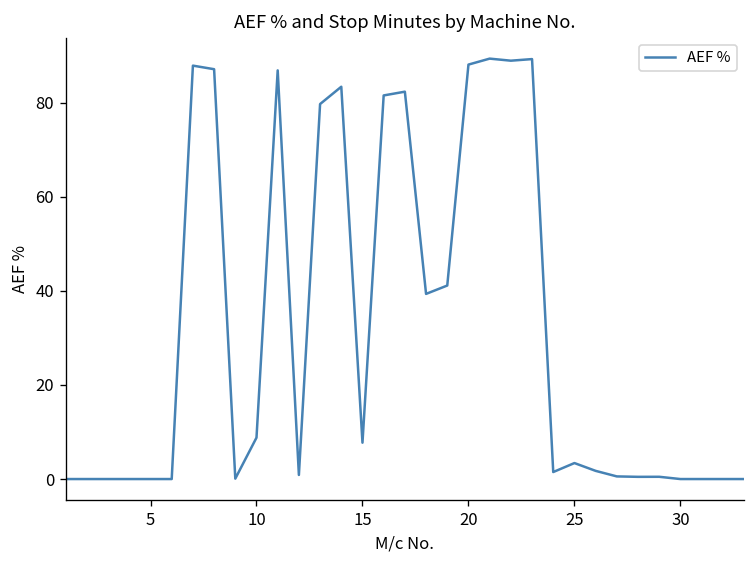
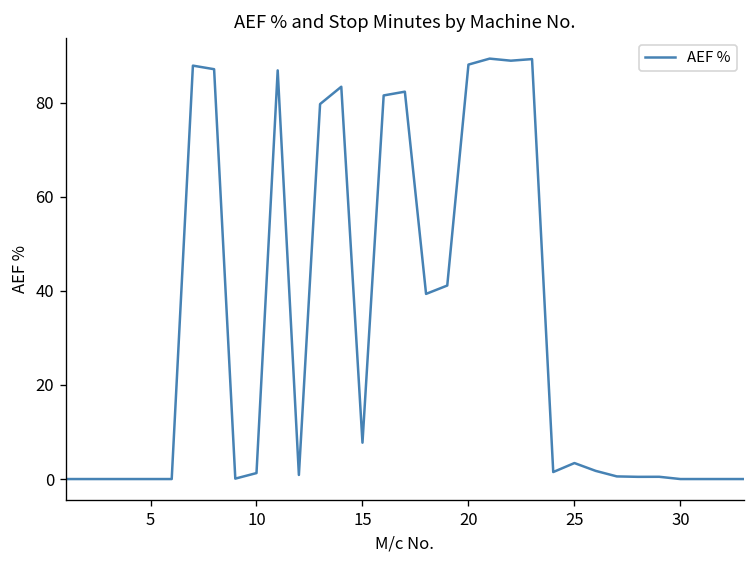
  {
    "5": 0,
-   "10": 9,
+   "10": 1,
    "15": 8,
    "20": 88,
    "25": 3,
    "30": 0
  }
